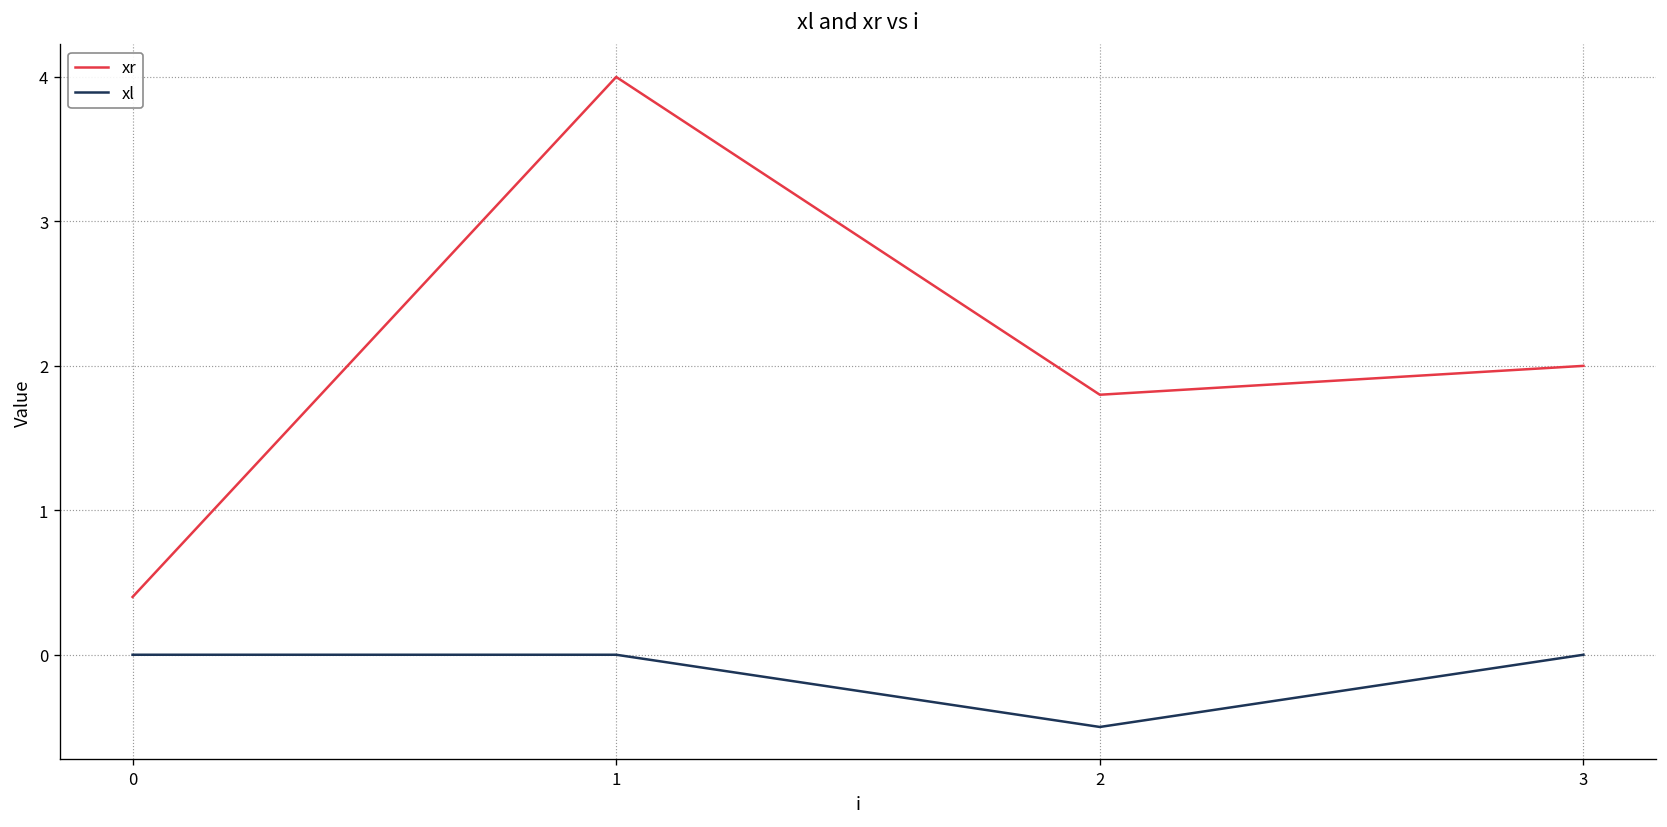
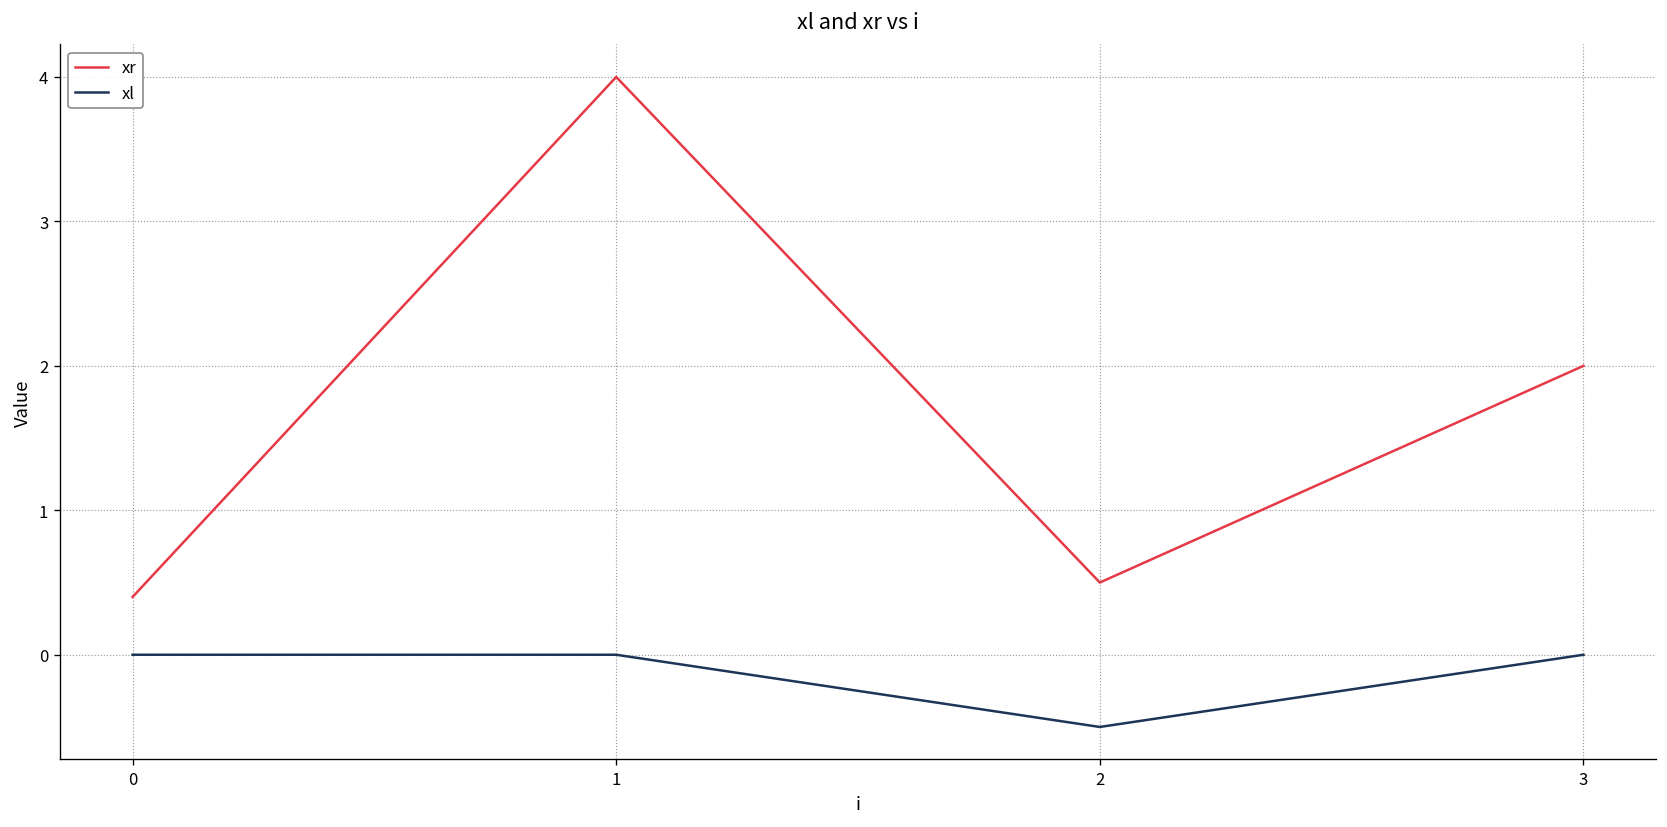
  {
    "xr": {
      "0": 0.4,
      "1": 4.0,
-     "2": 1.8,
+     "2": 0.5,
      "3": 2.0
    },
    "xl": {
      "0": 0.0,
      "1": 0.0,
      "2": -0.5,
      "3": 0.0
    }
  }
